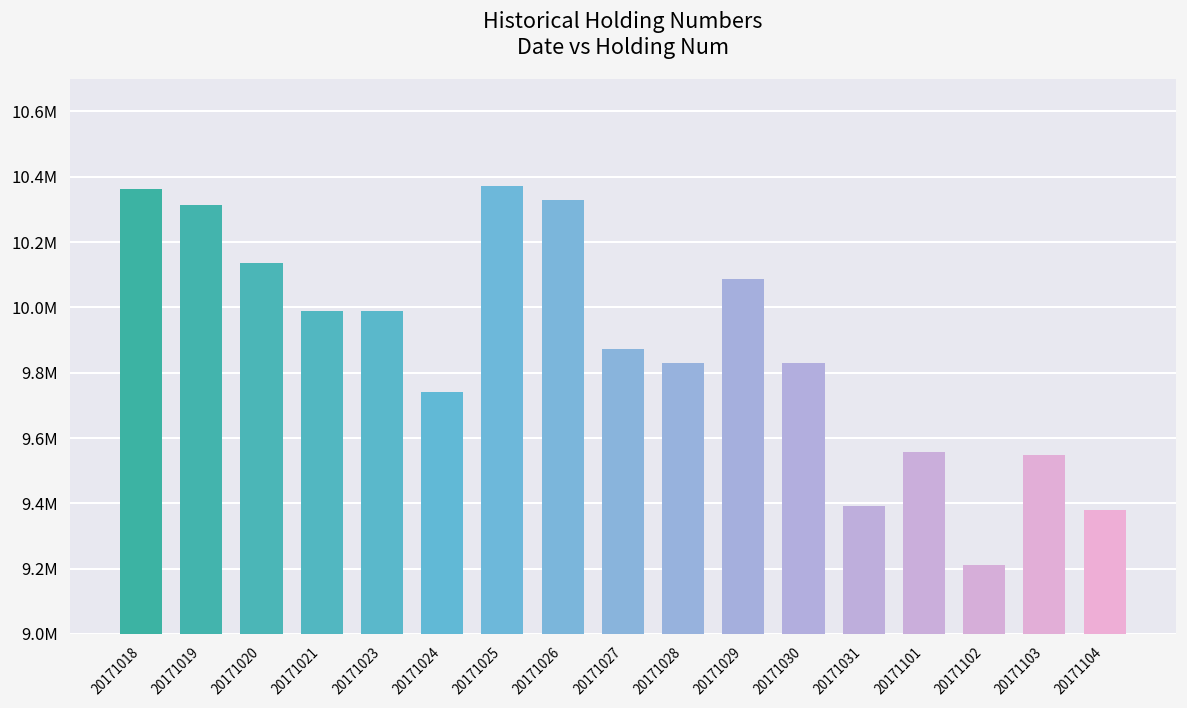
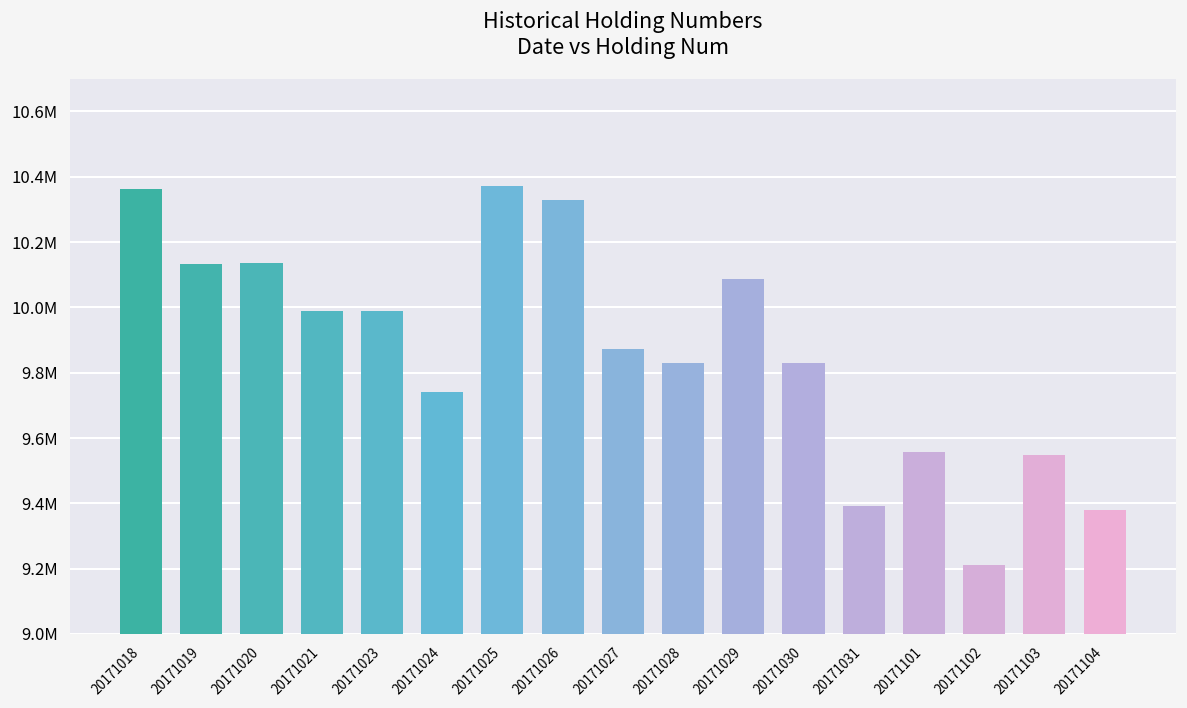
  {
    "20171018": 10360000,
-   "20171019": 10310000,
+   "20171019": 10130000,
    "20171020": 10140000,
    "20171021": 9990000,
    "20171023": 9990000,
    "20171024": 9740000,
    "20171025": 10370000,
    "20171026": 10330000,
    "20171027": 9870000,
    "20171028": 9830000,
    "20171029": 10090000,
    "20171030": 9830000,
    "20171031": 9390000,
    "20171101": 9560000,
    "20171102": 9210000,
    "20171103": 9550000,
    "20171104": 9380000
  }
